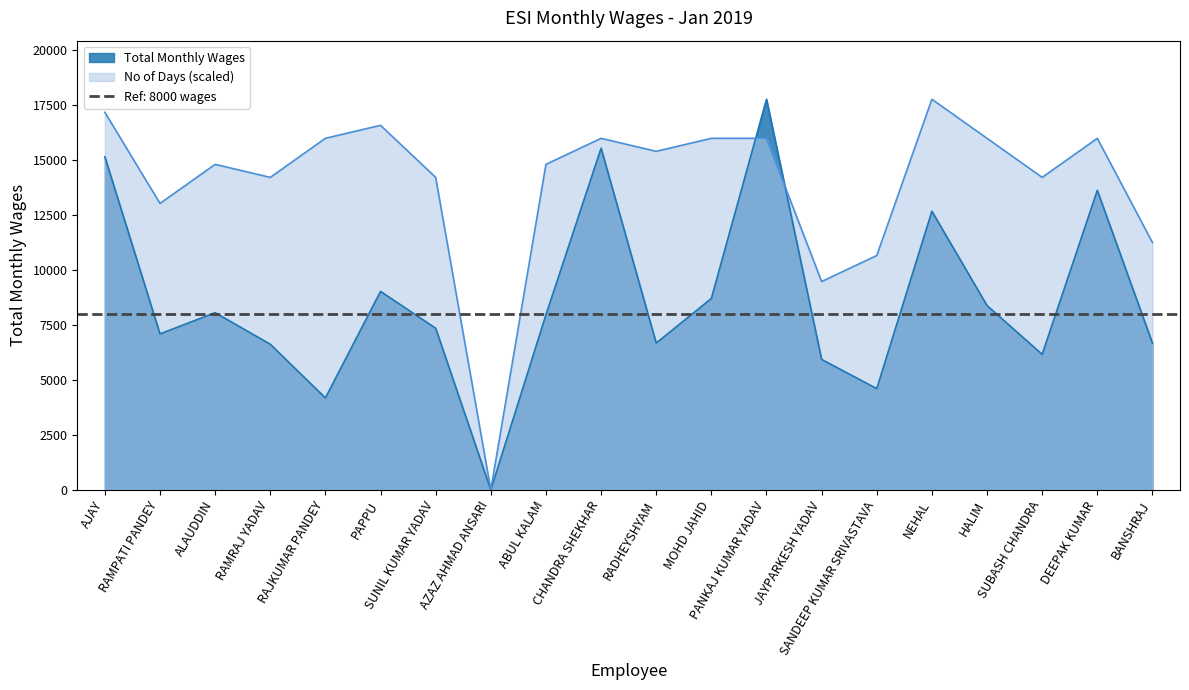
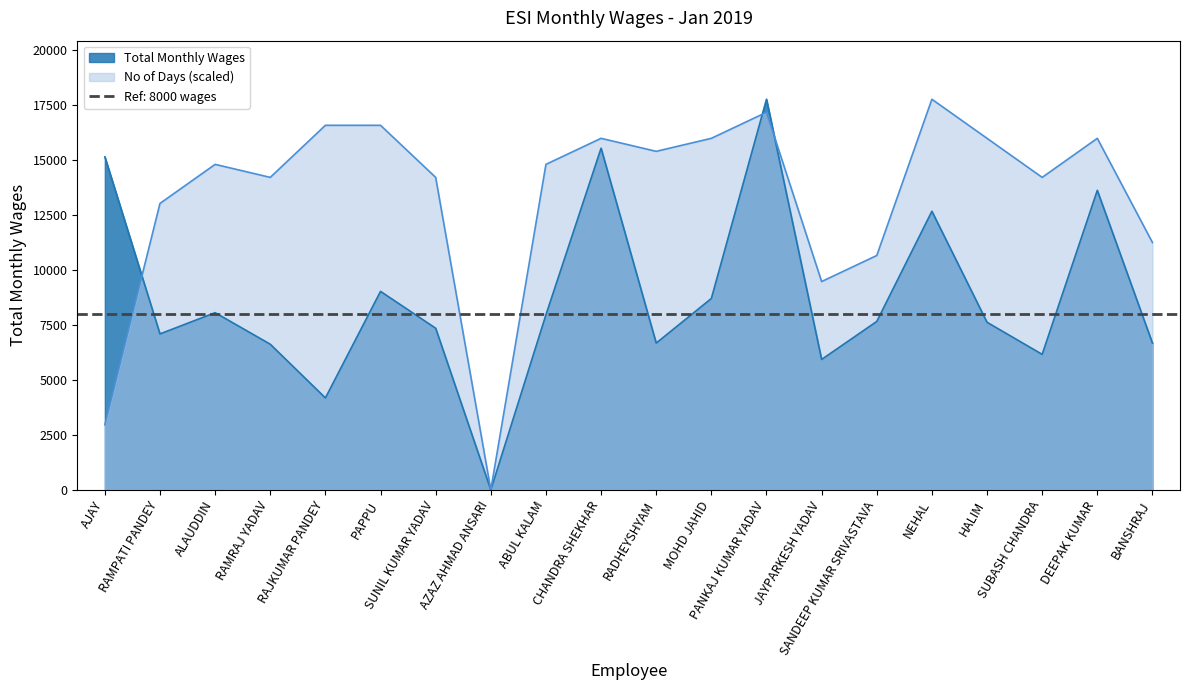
  {
    "Total Monthly Wages": {
      "AJAY": 15200,
      "RAMPATI PANDEY": 7100,
      "ALAUDDIN": 8100,
      "RAMRAJ YADAV": 6600,
      "RAJKUMAR PANDEY": 4200,
      "PAPPU": 9000,
      "SUNIL KUMAR YADAV": 7400,
      "ABUL KALAM": 8000,
      "CHANDRA SHEKHAR": 15500,
      "RADHEYSHYAM": 6700,
      "MOHD JAHID": 8700,
      "PANKAJ KUMAR YADAV": 17800,
      "JAYPARKESH YADAV": 5900,
-     "SANDEEP KUMAR SRIVASTAVA": 4600,
+     "SANDEEP KUMAR SRIVASTAVA": 7700,
      "NEHAL": 12700,
-     "HALIM": 8400,
+     "HALIM": 7600,
      "SUBASH CHANDRA": 6200,
      "DEEPAK KUMAR": 13600,
      "BANSHRAJ": 6700
    },
    "No of Days (scaled)": {
-     "AJAY": 17200,
+     "AJAY": 3000,
      "RAMPATI PANDEY": 13000,
      "ALAUDDIN": 14800,
      "RAMRAJ YADAV": 14200,
-     "RAJKUMAR PANDEY": 16000,
+     "RAJKUMAR PANDEY": 16600,
      "PAPPU": 16600,
      "SUNIL KUMAR YADAV": 14200,
      "ABUL KALAM": 14800,
      "CHANDRA SHEKHAR": 16000,
      "RADHEYSHYAM": 15400,
      "MOHD JAHID": 16000,
-     "PANKAJ KUMAR YADAV": 16000,
+     "PANKAJ KUMAR YADAV": 17200,
      "JAYPARKESH YADAV": 9500,
      "SANDEEP KUMAR SRIVASTAVA": 10700,
      "NEHAL": 17800,
      "HALIM": 16000,
      "SUBASH CHANDRA": 14200,
      "DEEPAK KUMAR": 16000,
      "BANSHRAJ": 11300
    }
  }
